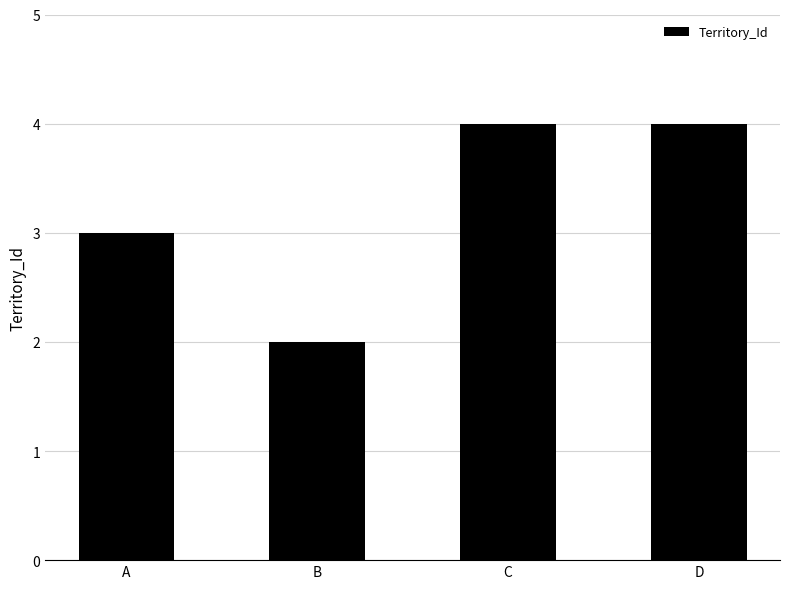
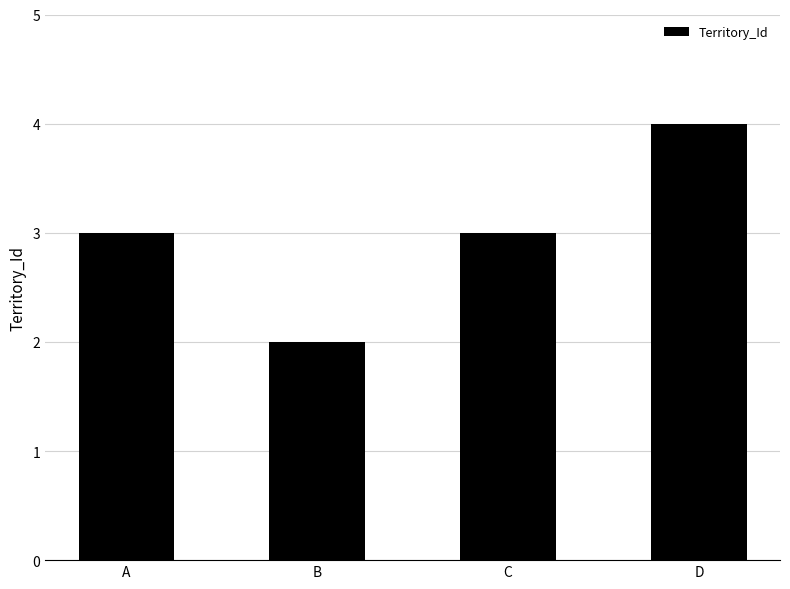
  {
    "A": 3,
    "B": 2,
-   "C": 4,
+   "C": 3,
    "D": 4
  }
